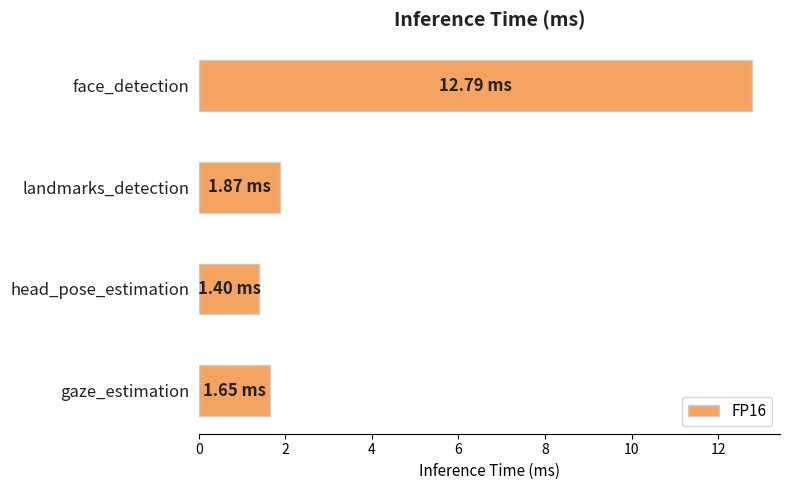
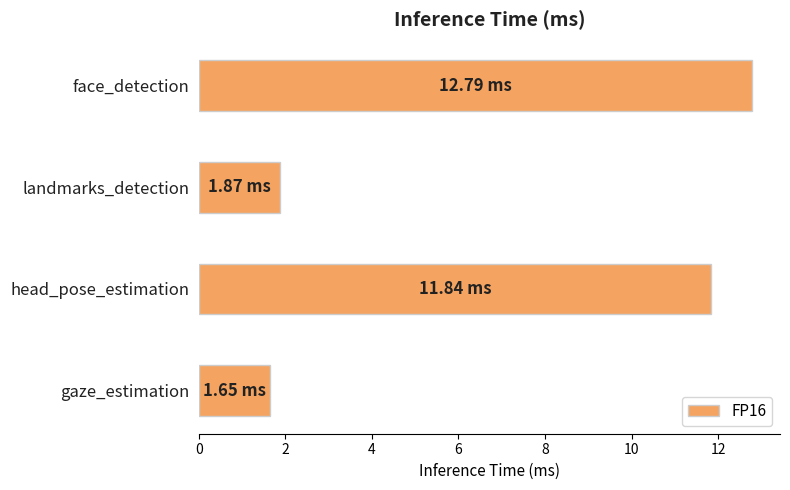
  {
    "face_detection": 12.79,
    "landmarks_detection": 1.87,
-   "head_pose_estimation": 1.40,
+   "head_pose_estimation": 11.84,
    "gaze_estimation": 1.65
  }
